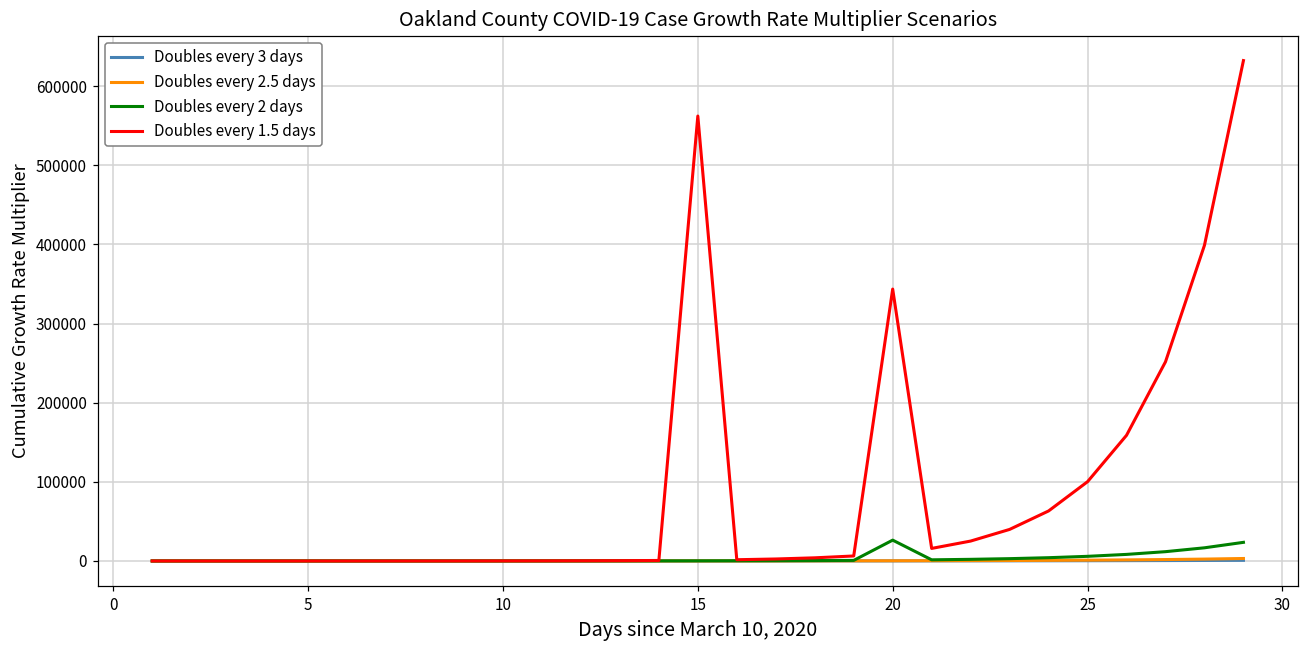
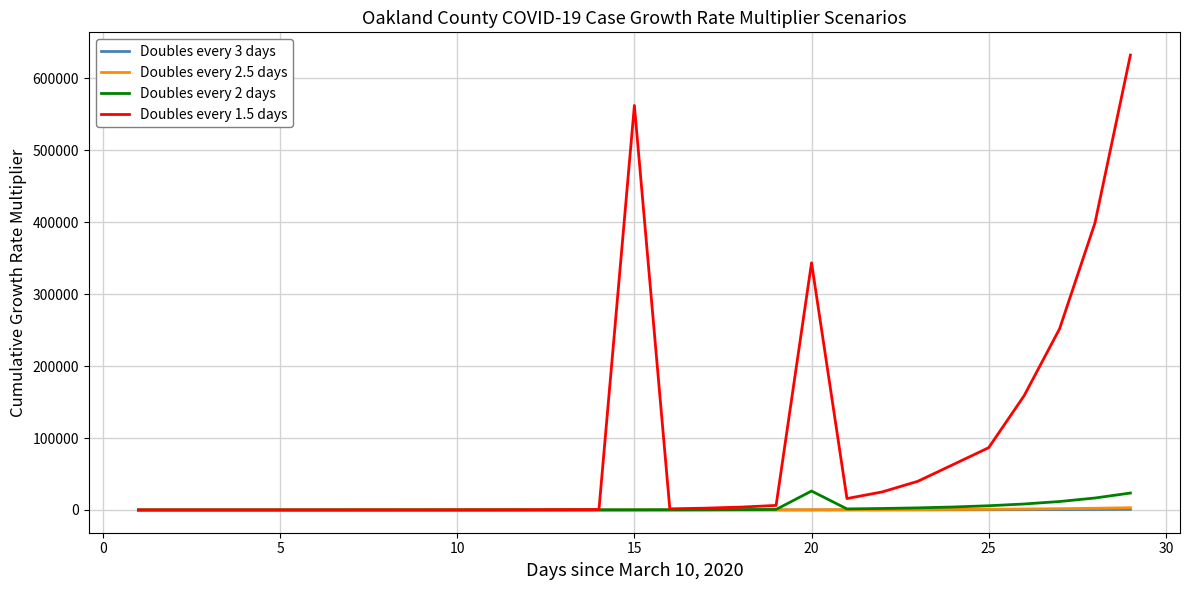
  {
    "Doubles every 2 days": {
      "20": 30000,
      "25": 10000
    },
    "Doubles every 1.5 days": {
      "15": 560000,
      "20": 340000,
-     "25": 100000
+     "25": 90000
    }
  }
